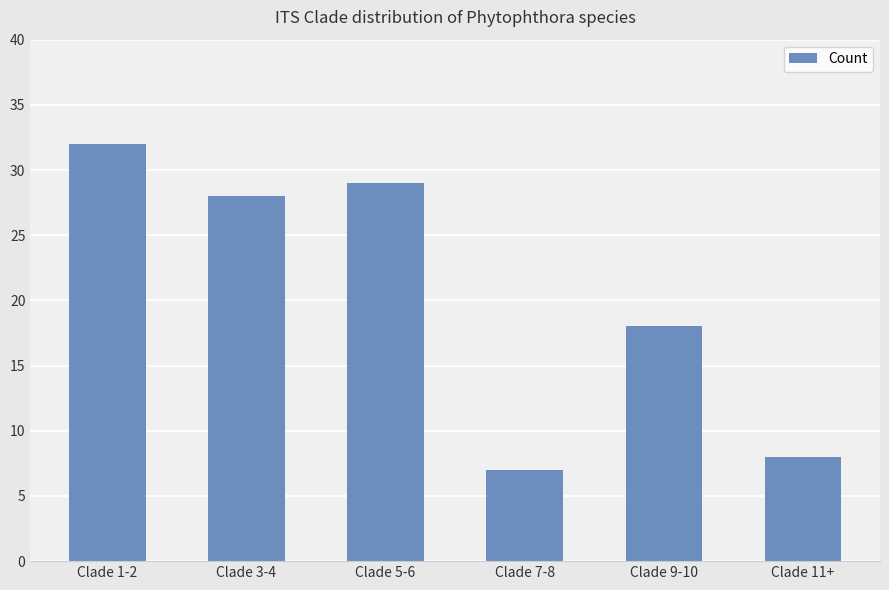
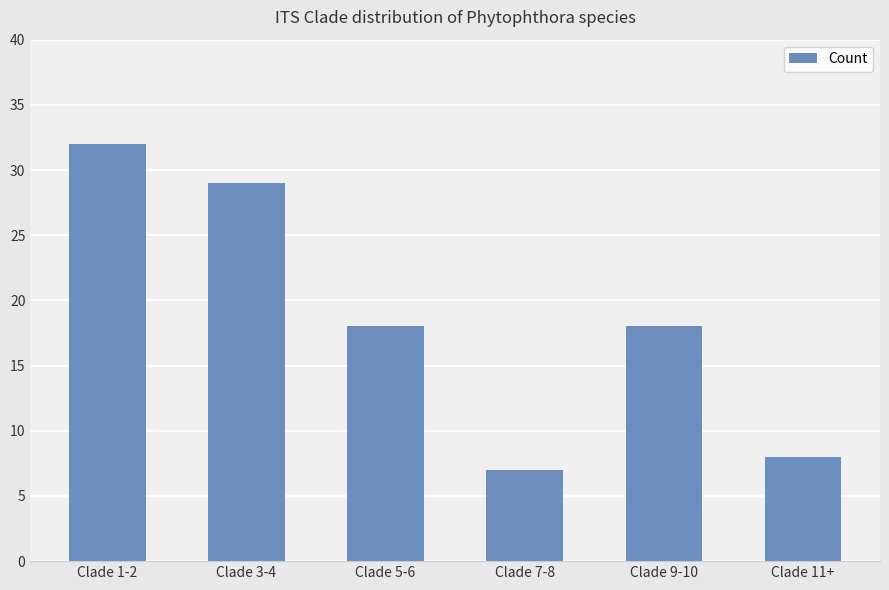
  {
    "Clade 1-2": 32,
-   "Clade 3-4": 28,
-   "Clade 5-6": 29,
+   "Clade 3-4": 29,
+   "Clade 5-6": 18,
    "Clade 7-8": 7,
    "Clade 9-10": 18,
    "Clade 11+": 8
  }
